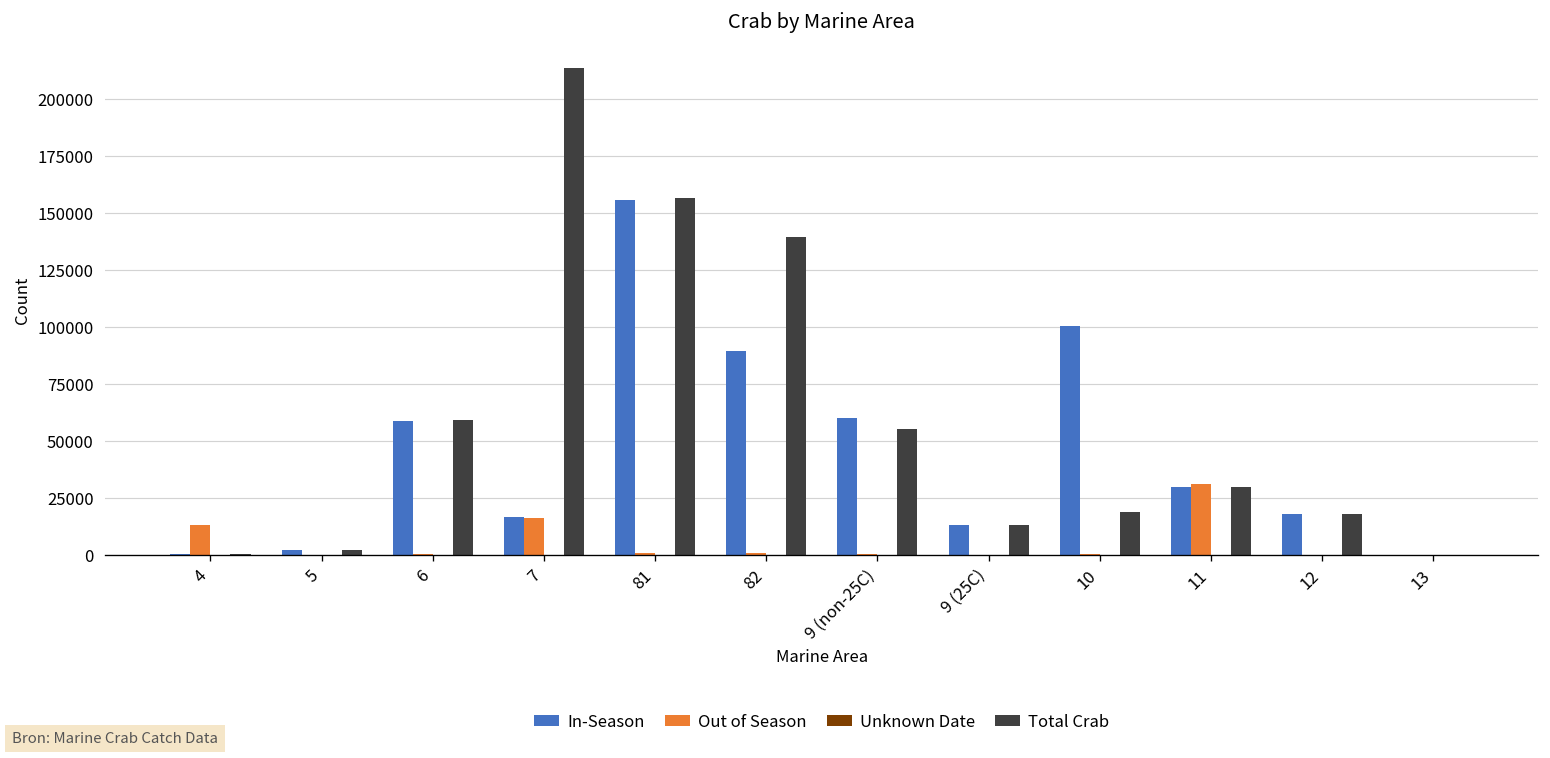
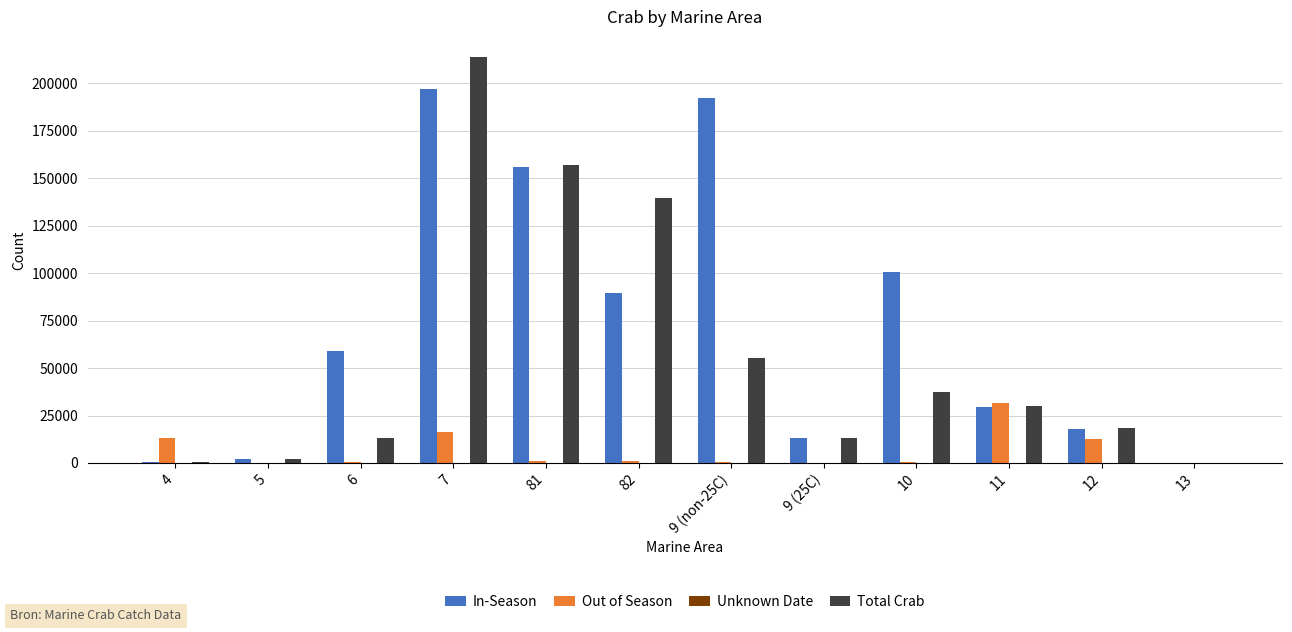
  {
    "In-Season": {
      "5": 2000,
      "6": 59000,
-     "7": 17000,
+     "7": 197000,
      "81": 156000,
      "82": 90000,
-     "9 (non-25C)": 60000,
+     "9 (non-25C)": 192000,
      "9 (25C)": 13000,
      "10": 100000,
      "11": 30000,
      "12": 18000,
      "13": 0
    },
    "Out of Season": {
      "4": 13000,
      "7": 16000,
      "11": 31000,
-     "12": 0
+     "12": 13000
    },
    "Unknown Date": {
      "4": 0,
      "5": 0,
      "10": 0,
      "12": 0,
      "13": 0
    },
    "Total Crab": {
      "5": 2000,
-     "6": 59000,
+     "6": 13000,
      "7": 214000,
      "81": 157000,
      "82": 140000,
      "9 (non-25C)": 55000,
      "9 (25C)": 13000,
-     "10": 19000,
+     "10": 38000,
      "11": 30000,
      "12": 18000
    }
  }
